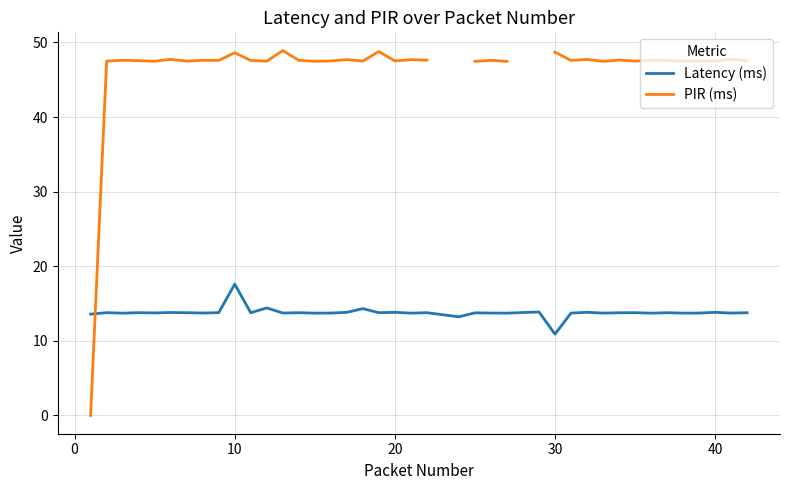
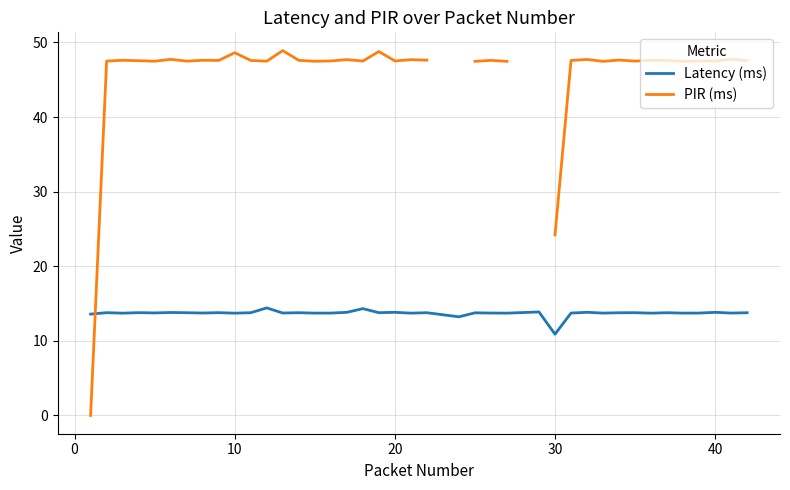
  {
    "Latency (ms)": {
-     "10": 18,
+     "10": 14,
      "20": 14,
      "30": 11,
      "40": 14
    },
    "PIR (ms)": {
      "10": 49,
      "20": 48,
-     "30": 49
+     "30": 24
    }
  }
